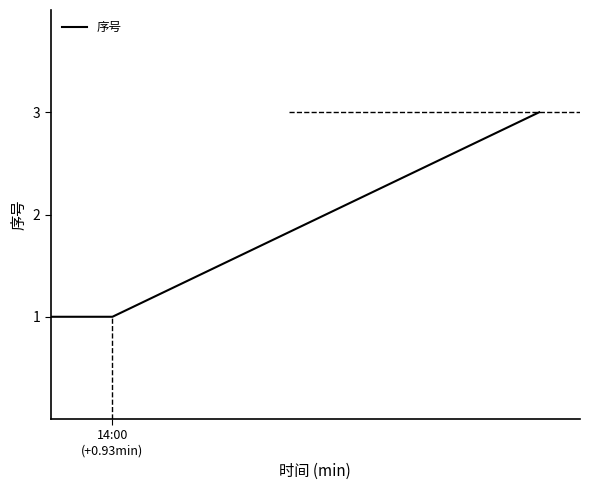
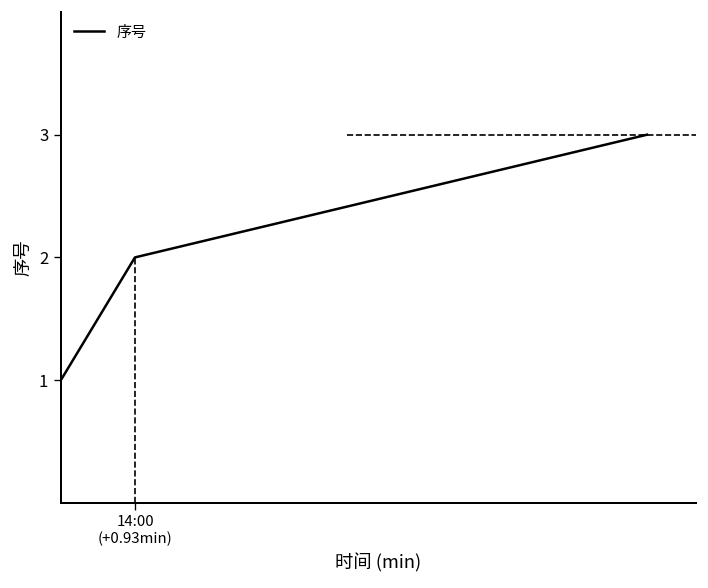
  {
-   "14:00 (+0.93min)": 1
+   "14:00 (+0.93min)": 2
  }
